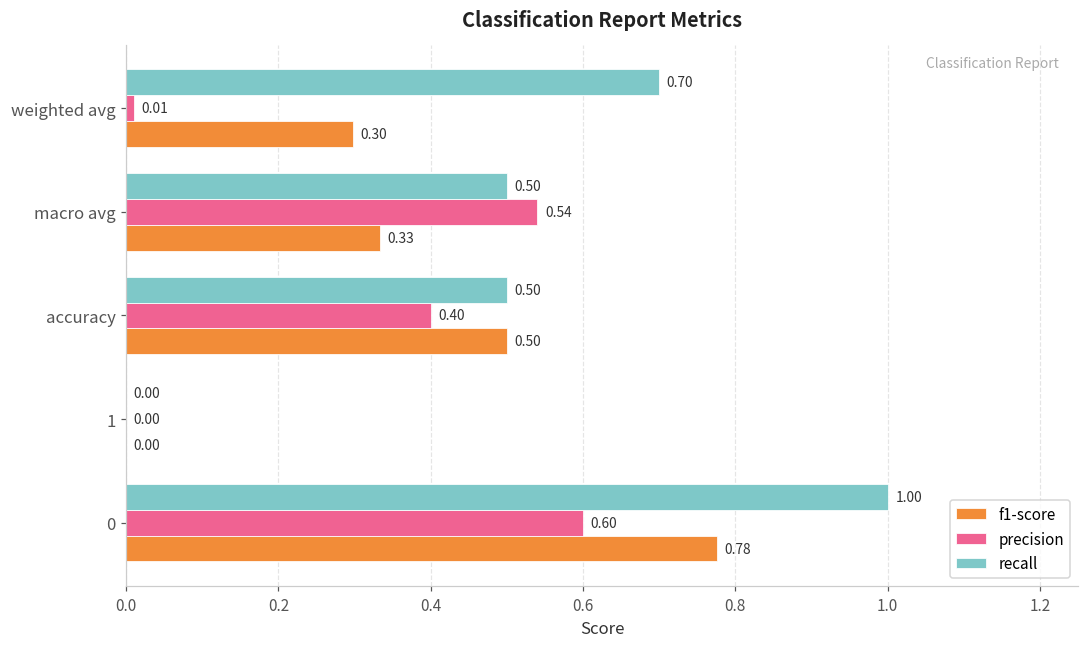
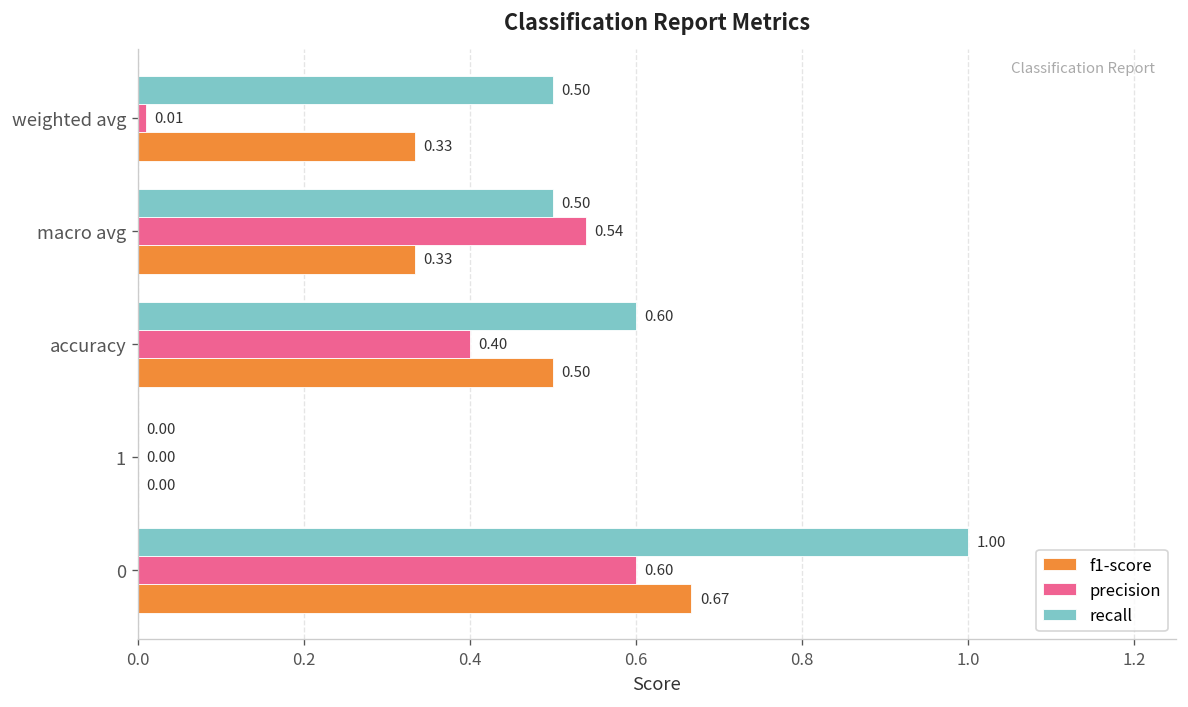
  {
    "f1-score": {
-     "weighted avg": 0.30,
+     "weighted avg": 0.33,
      "macro avg": 0.33,
      "accuracy": 0.50,
      "1": 0.00,
-     "0": 0.78
+     "0": 0.67
    },
    "precision": {
      "weighted avg": 0.01,
      "macro avg": 0.54,
      "accuracy": 0.40,
      "1": 0.00,
      "0": 0.60
    },
    "recall": {
-     "weighted avg": 0.70,
+     "weighted avg": 0.50,
      "macro avg": 0.50,
-     "accuracy": 0.50,
+     "accuracy": 0.60,
      "1": 0.00,
      "0": 1.00
    }
  }
